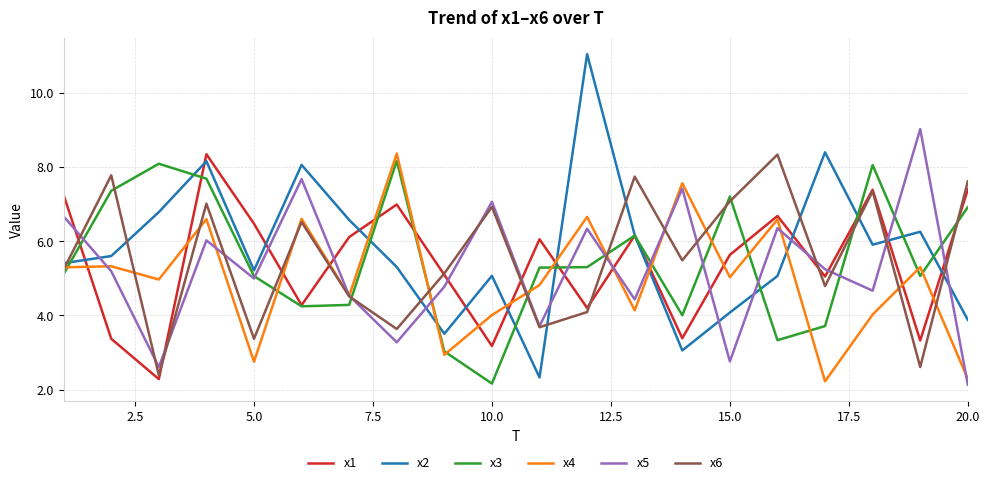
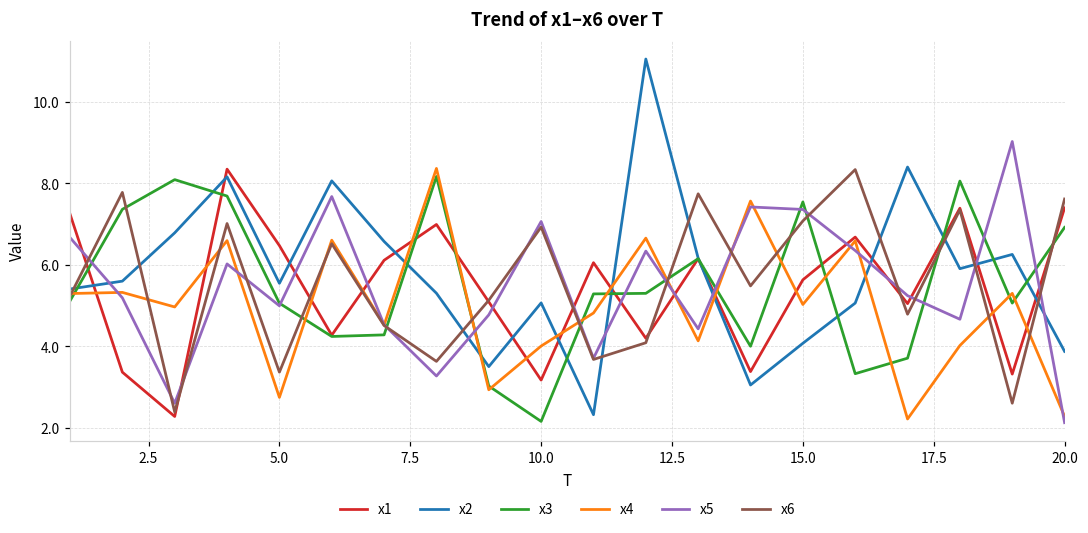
  {
    "x1": {
      "5.0": 6.5,
      "10.0": 3.2,
      "15.0": 5.6,
      "20.0": 7.4
    },
    "x2": {
-     "5.0": 5.2,
+     "5.0": 5.5,
      "10.0": 5.1,
      "15.0": 4.1,
      "20.0": 3.9
    },
    "x3": {
      "10.0": 2.2,
-     "15.0": 7.2,
+     "15.0": 7.5,
      "20.0": 6.9
    },
    "x4": {
      "5.0": 2.8,
      "10.0": 4.0,
      "15.0": 5.0,
      "20.0": 2.3
    },
    "x5": {
      "10.0": 7.1,
-     "15.0": 2.8,
+     "15.0": 7.4,
      "20.0": 2.1
    },
    "x6": {
      "5.0": 3.4,
      "10.0": 6.9,
      "15.0": 7.1,
      "20.0": 7.6
    }
  }
